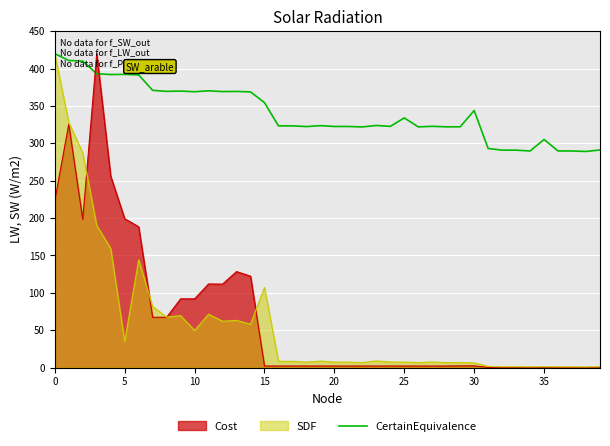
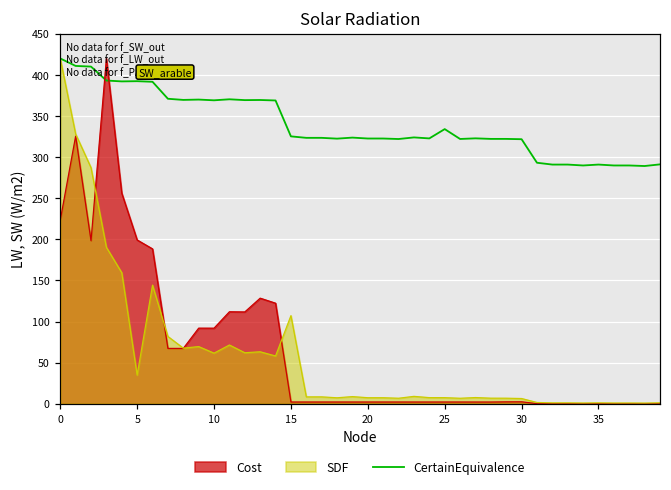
  {
    "Cost": {
      "0": 220,
      "5": 200,
      "10": 90,
      "15": 0,
      "20": 0,
      "25": 0,
      "30": 0
    },
    "CertainEquivalence": {
      "5": 390,
      "10": 370,
-     "15": 350,
+     "15": 330,
      "20": 320,
      "25": 330,
-     "30": 340,
-     "35": 310
+     "30": 320,
+     "35": 290
    },
    "SDF": {
      "5": 30,
-     "10": 50,
+     "10": 60,
      "15": 110,
      "20": 10,
      "25": 10,
      "30": 10
    }
  }
